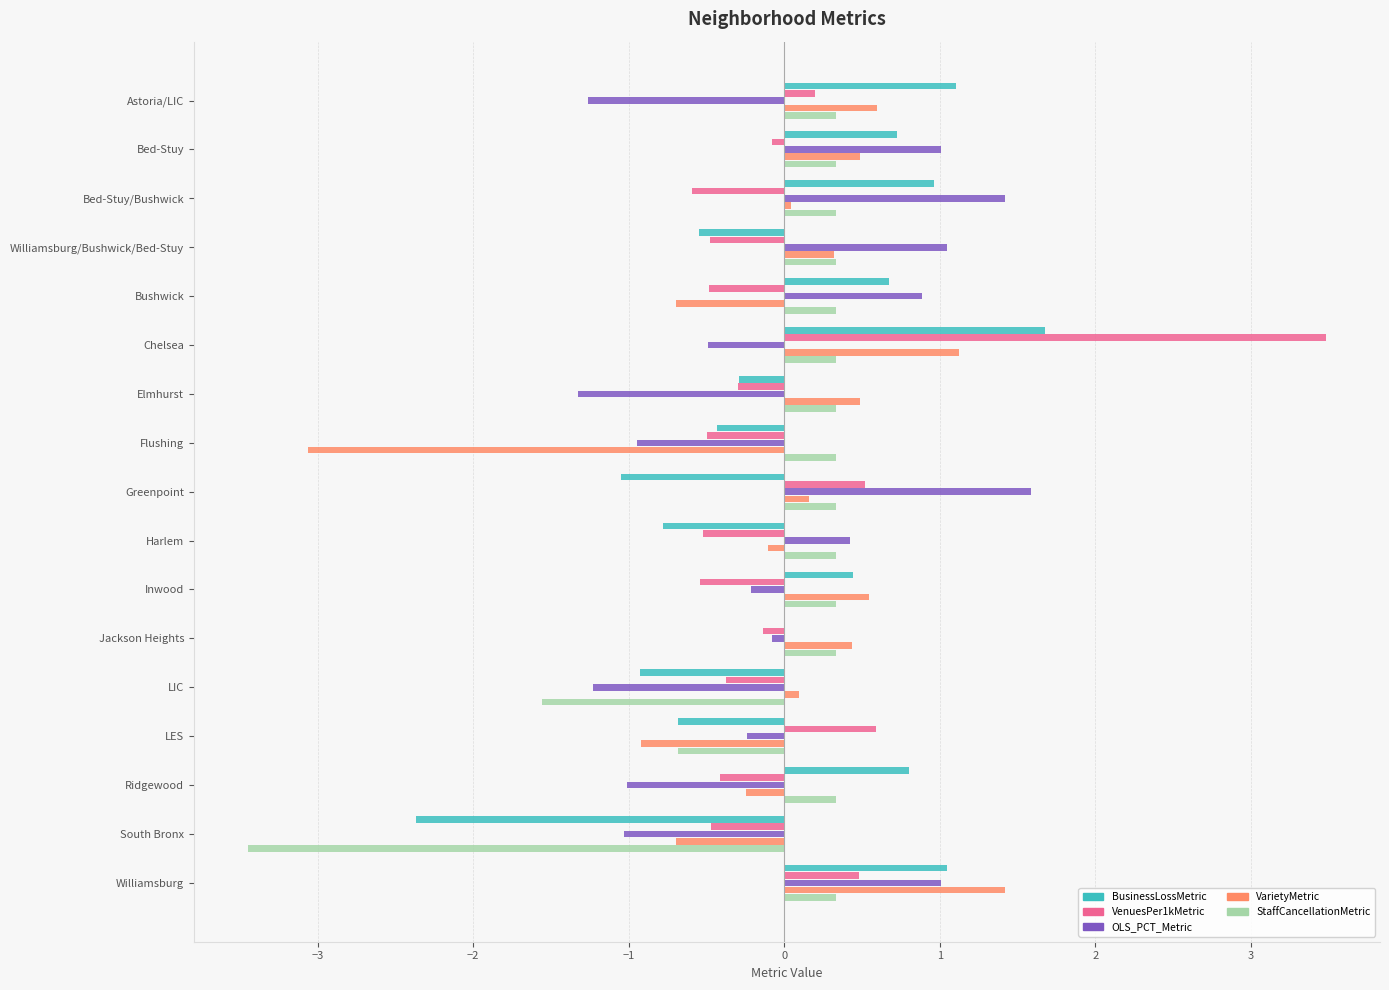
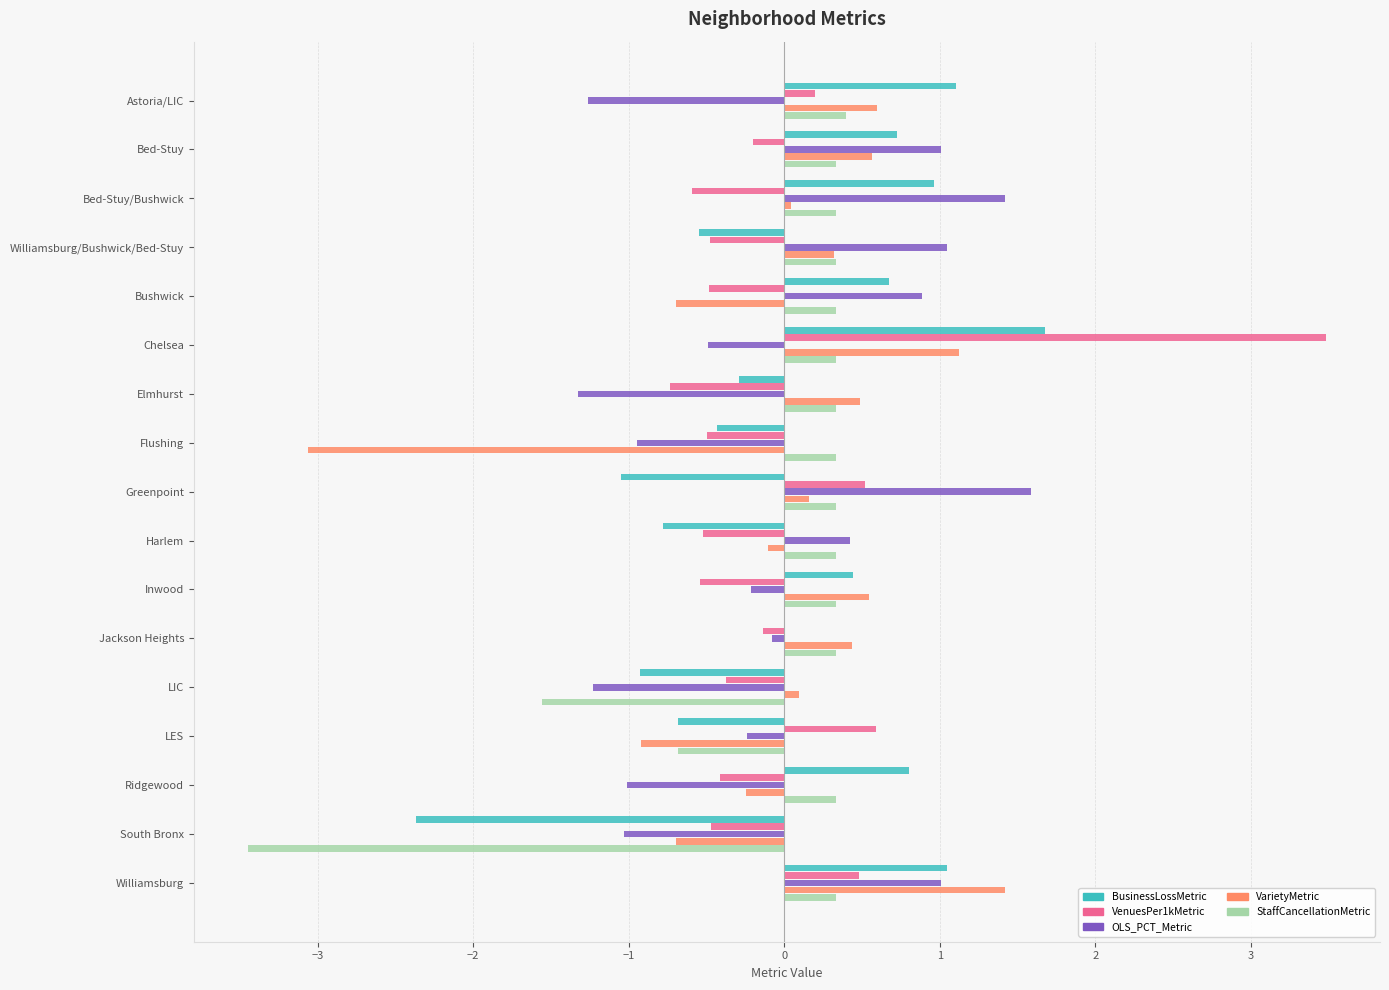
  {
    "BusinessLossMetric": {
      "Astoria/LIC": 1.10,
      "Bed-Stuy": 0.73,
      "Bed-Stuy/Bushwick": 0.96,
      "Williamsburg/Bushwick/Bed-Stuy": -0.55,
      "Bushwick": 0.67,
      "Chelsea": 1.68,
      "Elmhurst": -0.29,
      "Flushing": -0.43,
      "Greenpoint": -1.05,
      "Harlem": -0.78,
      "Inwood": 0.44,
      "LIC": -0.93,
      "LES": -0.68,
      "Ridgewood": 0.80,
      "South Bronx": -2.37,
      "Williamsburg": 1.05
    },
    "VenuesPer1kMetric": {
      "Astoria/LIC": 0.20,
-     "Bed-Stuy": -0.08,
+     "Bed-Stuy": -0.20,
      "Bed-Stuy/Bushwick": -0.59,
      "Williamsburg/Bushwick/Bed-Stuy": -0.48,
      "Bushwick": -0.49,
      "Chelsea": 3.48,
-     "Elmhurst": -0.30,
+     "Elmhurst": -0.73,
      "Flushing": -0.50,
      "Greenpoint": 0.52,
      "Harlem": -0.52,
      "Inwood": -0.54,
      "Jackson Heights": -0.14,
      "LIC": -0.37,
      "LES": 0.59,
      "Ridgewood": -0.41,
      "South Bronx": -0.47,
      "Williamsburg": 0.48
    },
    "OLS_PCT_Metric": {
      "Astoria/LIC": -1.26,
      "Bed-Stuy": 1.01,
      "Bed-Stuy/Bushwick": 1.42,
      "Williamsburg/Bushwick/Bed-Stuy": 1.05,
      "Bushwick": 0.89,
      "Chelsea": -0.49,
      "Elmhurst": -1.32,
      "Flushing": -0.94,
      "Greenpoint": 1.58,
      "Harlem": 0.43,
      "Inwood": -0.21,
      "Jackson Heights": -0.08,
      "LIC": -1.23,
      "LES": -0.24,
      "Ridgewood": -1.01,
      "South Bronx": -1.03,
      "Williamsburg": 1.01
    },
    "VarietyMetric": {
      "Astoria/LIC": 0.60,
-     "Bed-Stuy": 0.49,
+     "Bed-Stuy": 0.56,
      "Bed-Stuy/Bushwick": 0.04,
      "Williamsburg/Bushwick/Bed-Stuy": 0.32,
      "Bushwick": -0.69,
      "Chelsea": 1.12,
      "Elmhurst": 0.49,
      "Flushing": -3.06,
      "Greenpoint": 0.16,
      "Harlem": -0.10,
      "Inwood": 0.55,
      "Jackson Heights": 0.43,
      "LIC": 0.10,
      "LES": -0.92,
      "Ridgewood": -0.24,
      "South Bronx": -0.69,
      "Williamsburg": 1.42
    },
    "StaffCancellationMetric": {
-     "Astoria/LIC": 0.33,
+     "Astoria/LIC": 0.40,
      "Bed-Stuy": 0.33,
      "Bed-Stuy/Bushwick": 0.33,
      "Williamsburg/Bushwick/Bed-Stuy": 0.33,
      "Bushwick": 0.33,
      "Chelsea": 0.33,
      "Elmhurst": 0.33,
      "Flushing": 0.33,
      "Greenpoint": 0.33,
      "Harlem": 0.33,
      "Inwood": 0.33,
      "Jackson Heights": 0.33,
      "LIC": -1.56,
      "LES": -0.68,
      "Ridgewood": 0.33,
      "South Bronx": -3.45,
      "Williamsburg": 0.33
    }
  }
